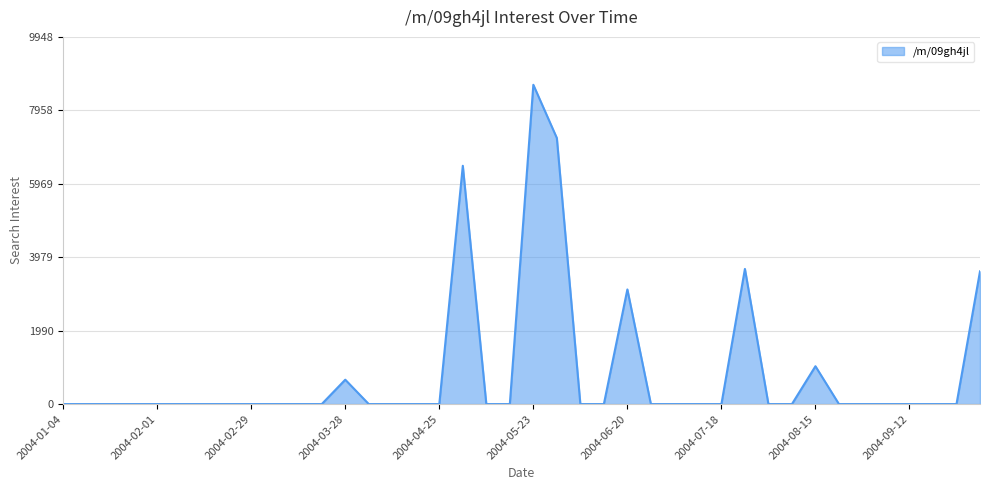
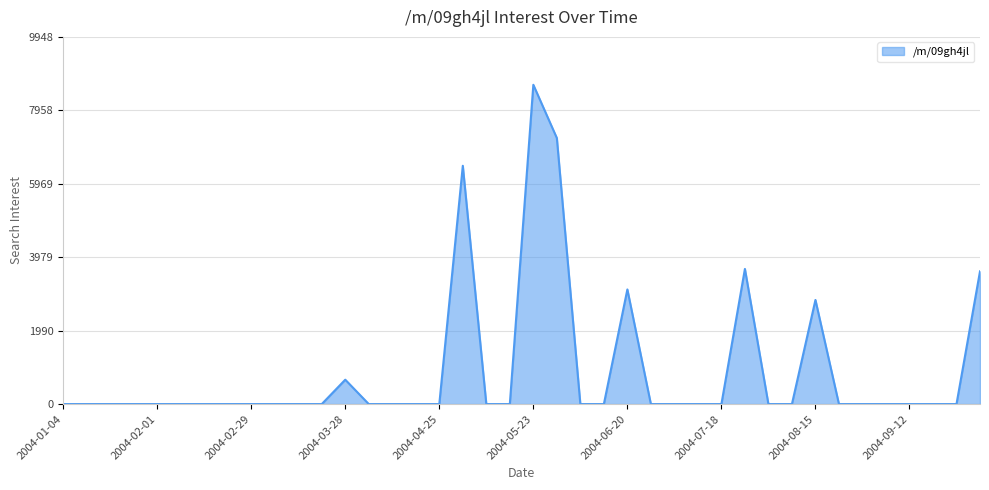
  {
    "2004-01-04": 0,
    "2004-02-01": 0,
    "2004-02-29": 0,
    "2004-03-28": 700,
    "2004-04-25": 0,
    "2004-05-23": 8700,
    "2004-06-20": 3100,
    "2004-07-18": 0,
-   "2004-08-15": 1000,
+   "2004-08-15": 2800,
    "2004-09-12": 0
  }
